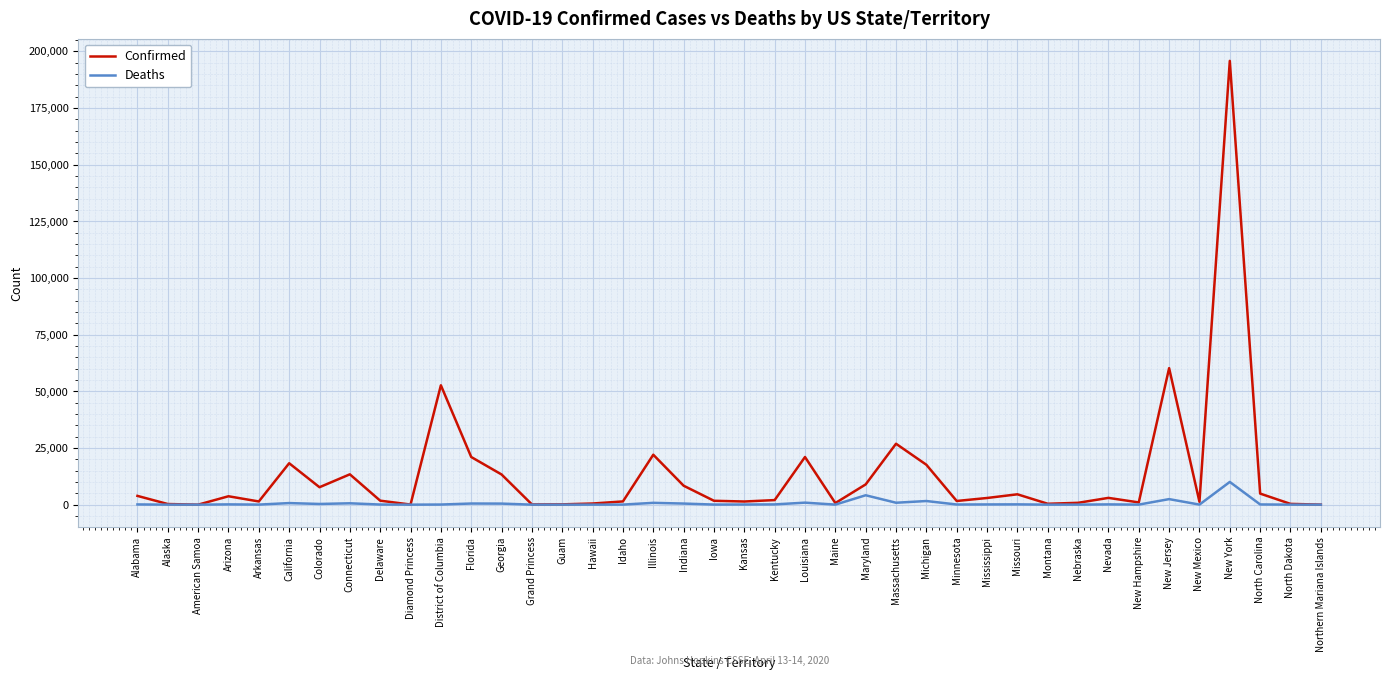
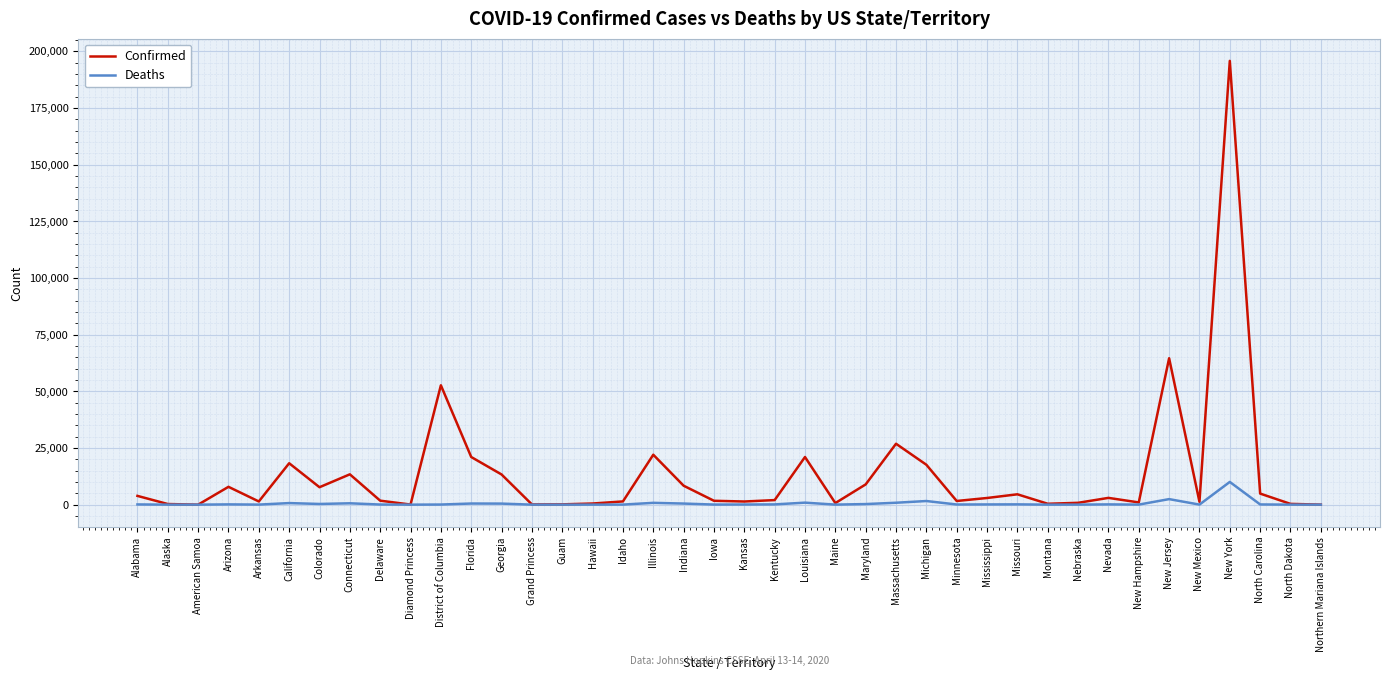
  {
    "Confirmed": {
      "Alabama": "4,000",
-     "Arizona": "4,000",
+     "Arizona": "8,000",
      "Arkansas": "1,000",
      "California": "18,000",
      "Colorado": "8,000",
      "Connecticut": "13,000",
      "Delaware": "2,000",
      "District of Columbia": "53,000",
      "Florida": "21,000",
      "Georgia": "13,000",
      "Idaho": "1,000",
      "Illinois": "22,000",
      "Indiana": "8,000",
      "Iowa": "2,000",
      "Kansas": "1,000",
      "Kentucky": "2,000",
      "Louisiana": "21,000",
      "Maryland": "9,000",
      "Massachusetts": "27,000",
      "Michigan": "18,000",
      "Minnesota": "2,000",
      "Mississippi": "3,000",
      "Missouri": "5,000",
      "Nevada": "3,000",
-     "New Jersey": "60,000",
+     "New Jersey": "65,000",
      "New Mexico": "1,000",
      "New York": "196,000",
      "North Carolina": "5,000"
    },
    "Deaths": {
      "Alabama": "0",
      "Arizona": "0",
      "Arkansas": "0",
      "California": "1,000",
      "Colorado": "0",
      "Connecticut": "1,000",
      "Delaware": "0",
      "District of Columbia": "0",
      "Florida": "0",
      "Georgia": "0",
      "Idaho": "0",
      "Illinois": "1,000",
      "Indiana": "0",
      "Iowa": "0",
      "Kansas": "0",
      "Kentucky": "0",
      "Louisiana": "1,000",
-     "Maryland": "4,000",
+     "Maryland": "0",
      "Massachusetts": "1,000",
      "Michigan": "2,000",
      "Minnesota": "0",
      "Mississippi": "0",
      "Missouri": "0",
      "Nevada": "0",
      "New Jersey": "2,000",
      "New Mexico": "0",
      "New York": "10,000",
      "North Carolina": "0"
    }
  }
